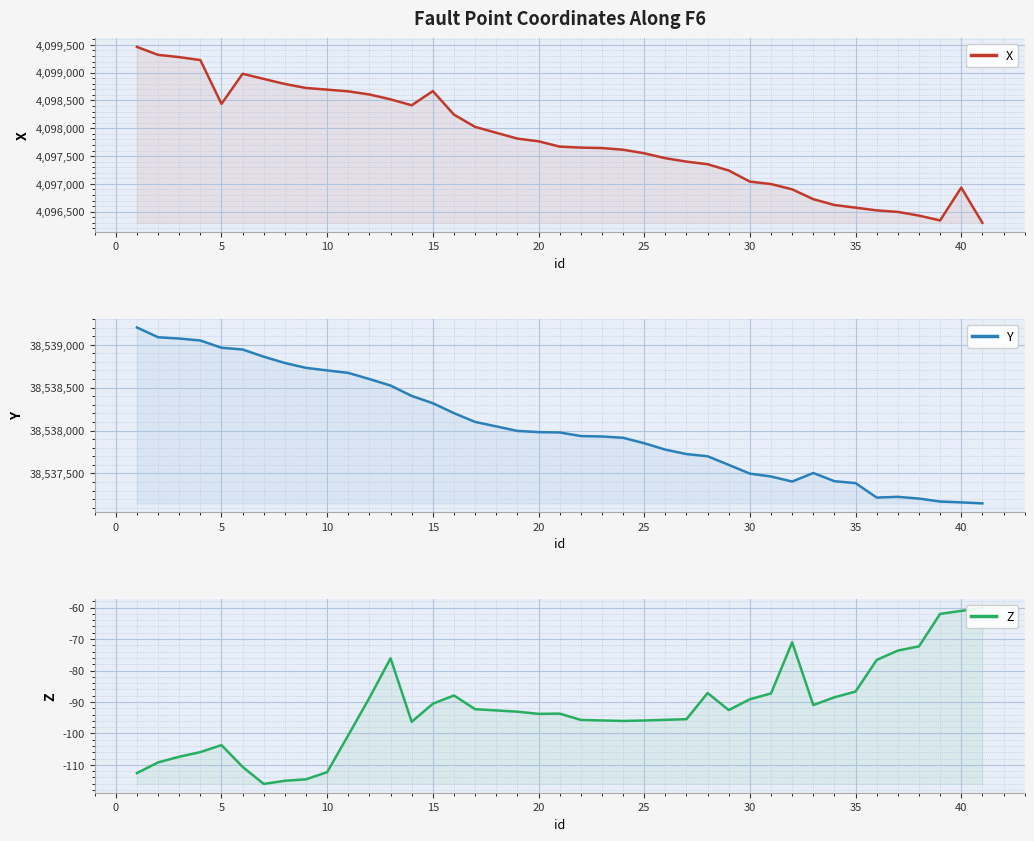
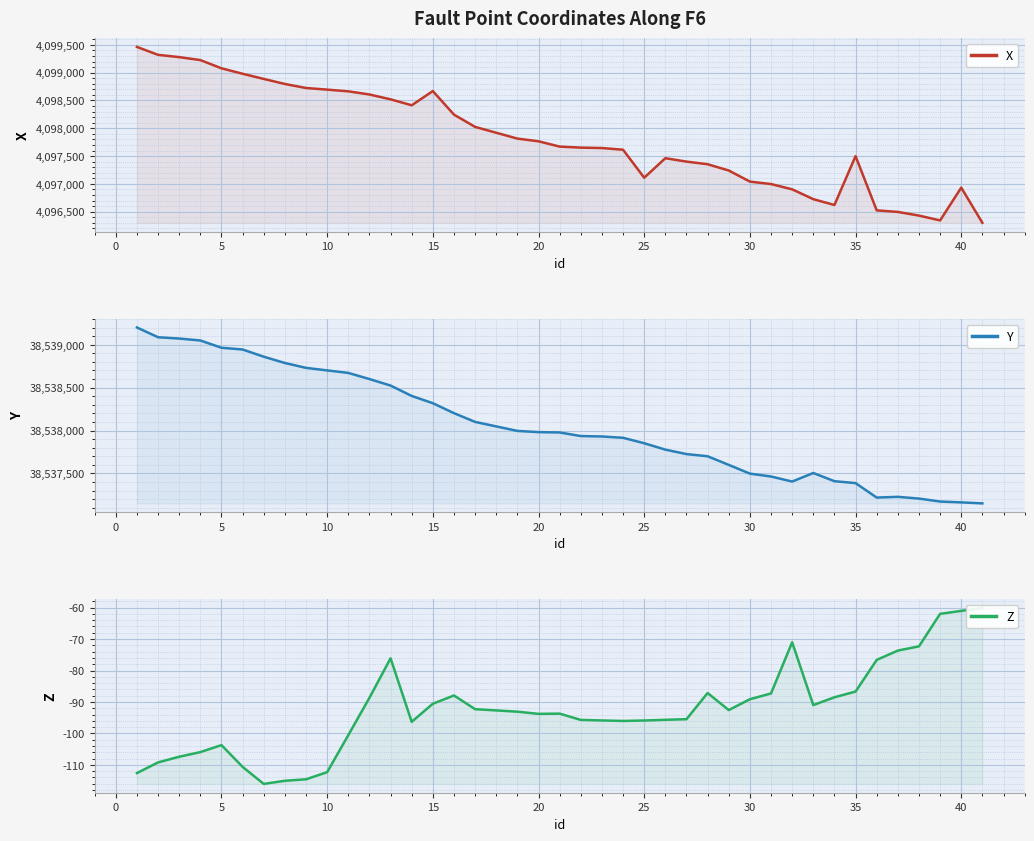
  {
    "Fault Point Coordinates Along F6": {
-     "5": "4,098,400",
+     "5": "4,099,100",
      "10": "4,098,700",
      "15": "4,098,700",
      "20": "4,097,800",
-     "25": "4,097,600",
+     "25": "4,097,100",
      "30": "4,097,000",
-     "35": "4,096,600",
+     "35": "4,097,500",
      "40": "4,096,900"
    }
  }
